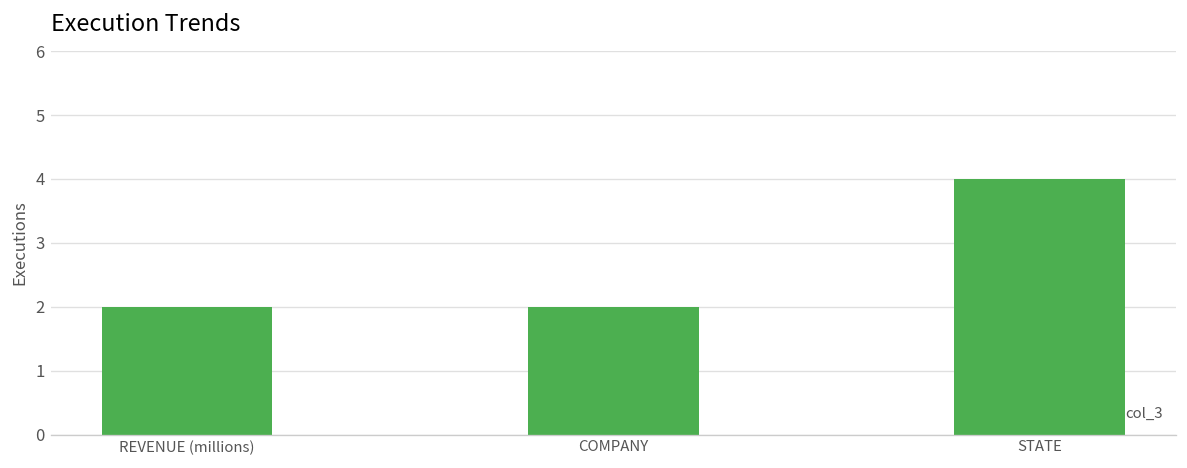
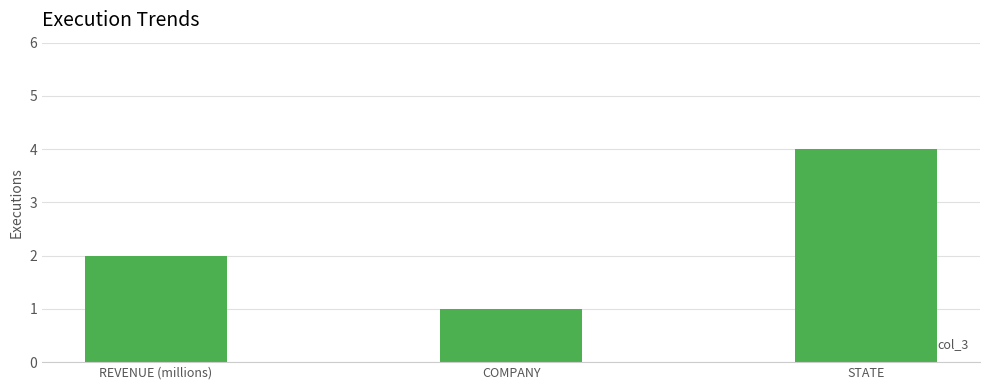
  {
    "REVENUE (millions)": 2,
-   "COMPANY": 2,
+   "COMPANY": 1,
    "STATE": 4
  }
